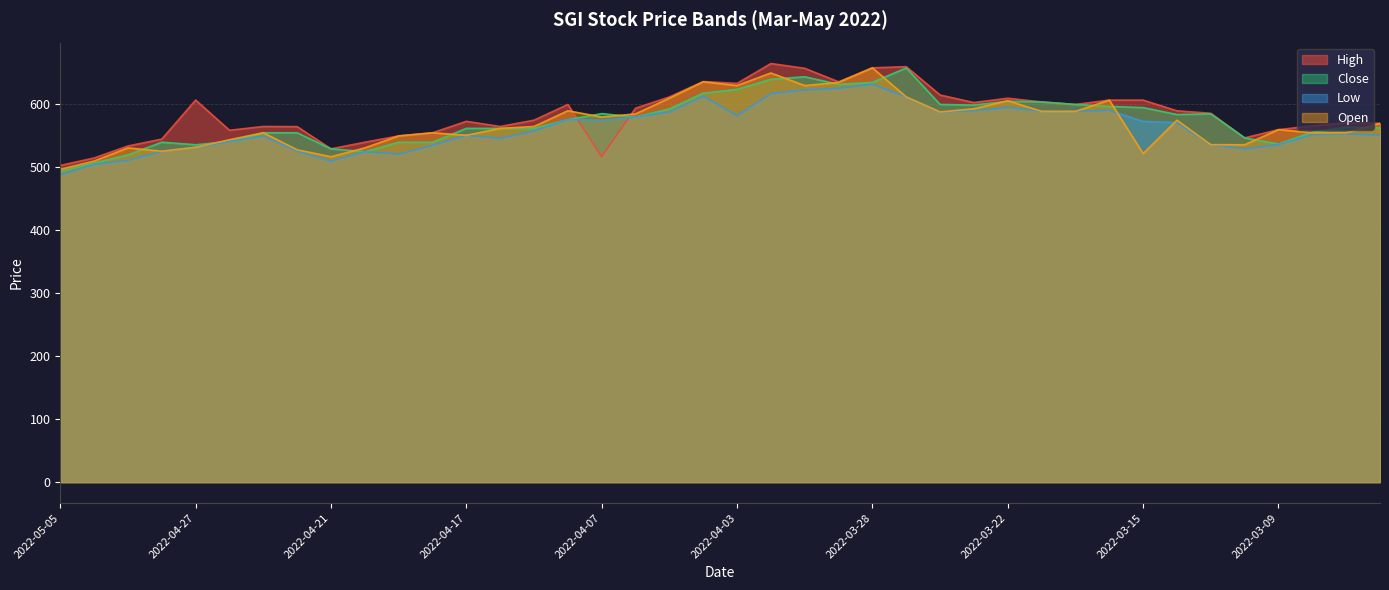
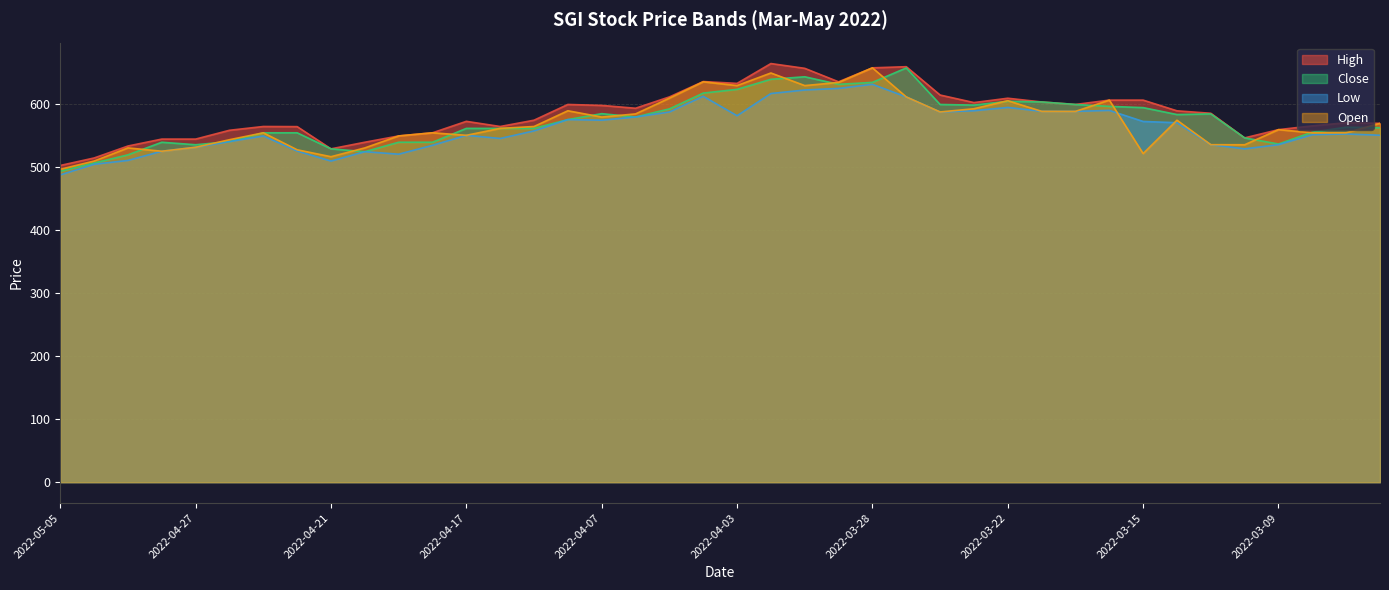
  {
    "High": {
      "2022-05-05": 500,
-     "2022-04-27": 610,
+     "2022-04-27": 550,
      "2022-04-17": 570,
-     "2022-04-07": 520,
+     "2022-04-07": 600,
      "2022-03-15": 610
    },
    "Close": {
      "2022-04-17": 560,
      "2022-04-07": 590,
      "2022-04-03": 620,
      "2022-03-15": 600
    },
    "Low": {
      "2022-05-05": 490,
      "2022-04-21": 510,
      "2022-04-07": 580,
      "2022-04-03": 580,
      "2022-03-22": 600,
      "2022-03-15": 570
    },
    "Open": {
      "2022-04-21": 520,
      "2022-04-07": 580,
      "2022-03-15": 520
    }
  }
